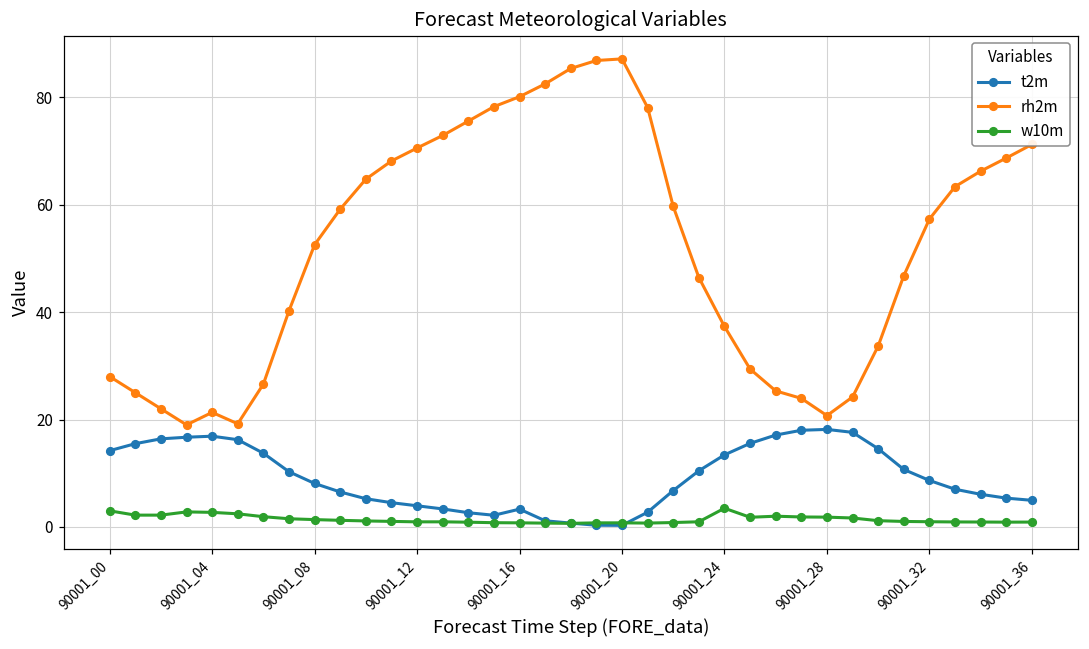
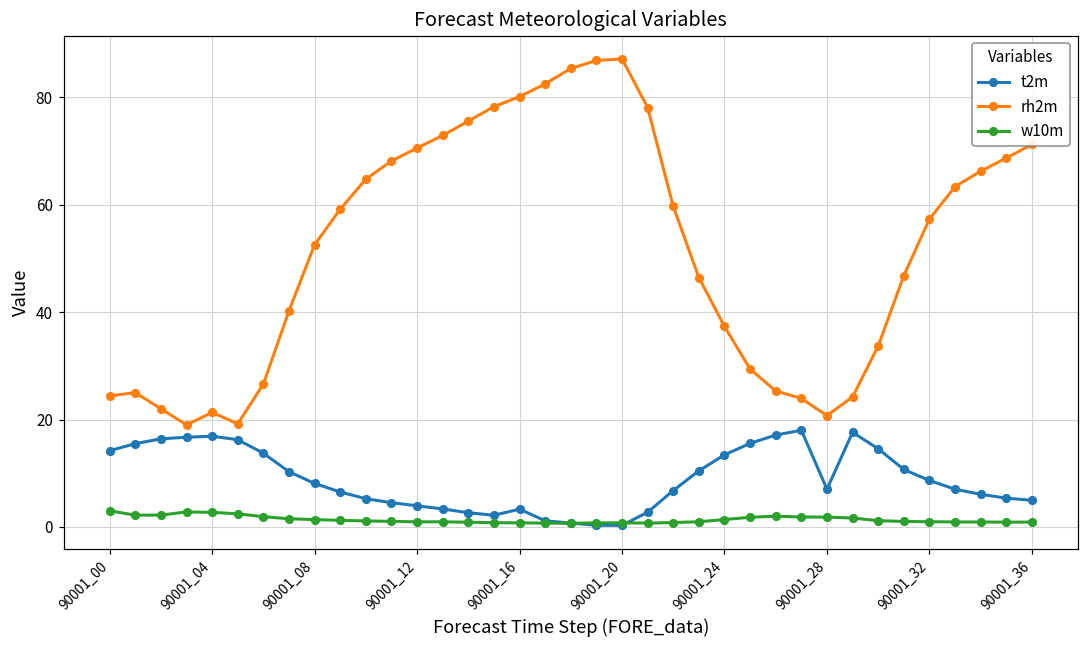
  {
    "t2m": {
      "90001_00": 14,
      "90001_04": 17,
      "90001_08": 8,
      "90001_12": 4,
      "90001_16": 3,
      "90001_24": 13,
-     "90001_28": 18,
+     "90001_28": 7,
      "90001_32": 9,
      "90001_36": 5
    },
    "rh2m": {
-     "90001_00": 28,
+     "90001_00": 24,
      "90001_04": 21,
      "90001_08": 53,
      "90001_12": 71,
      "90001_16": 80,
      "90001_20": 87,
      "90001_24": 37,
      "90001_28": 21,
      "90001_32": 57,
      "90001_36": 71
    },
    "w10m": {
      "90001_00": 3,
      "90001_04": 3,
      "90001_08": 1,
      "90001_12": 1,
      "90001_16": 1,
-     "90001_24": 3,
+     "90001_24": 1,
      "90001_28": 2,
      "90001_32": 1,
      "90001_36": 1
    }
  }
